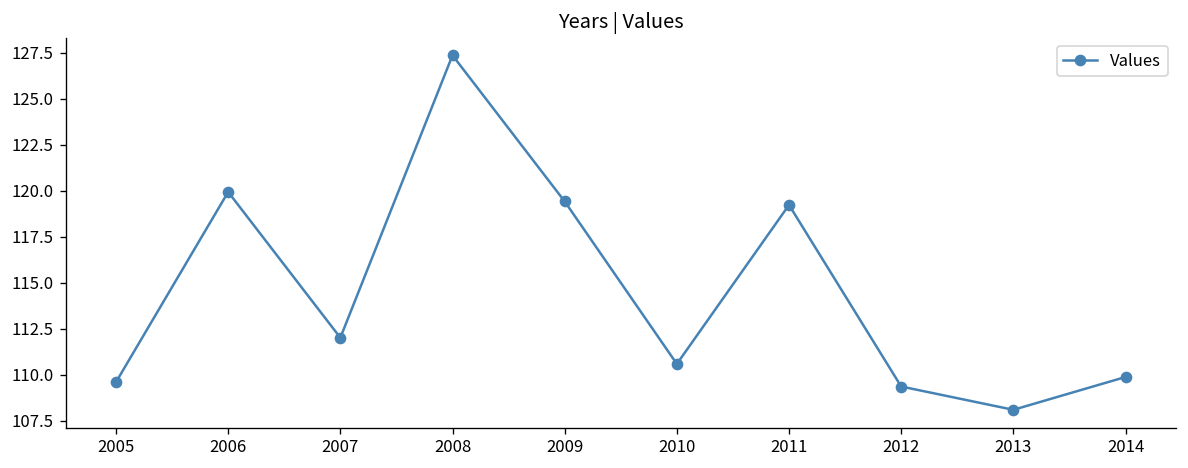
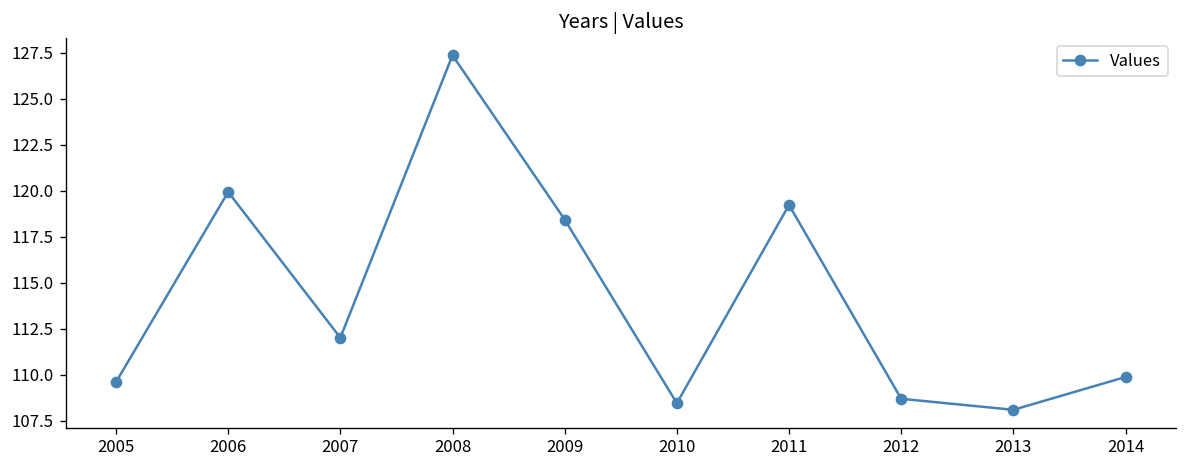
  {
    "2005": 109.6,
    "2006": 119.9,
    "2007": 112.0,
    "2008": 127.4,
-   "2009": 119.4,
-   "2010": 110.6,
+   "2009": 118.4,
+   "2010": 108.4,
    "2011": 119.2,
-   "2012": 109.4,
+   "2012": 108.7,
    "2013": 108.1,
    "2014": 109.9
  }
